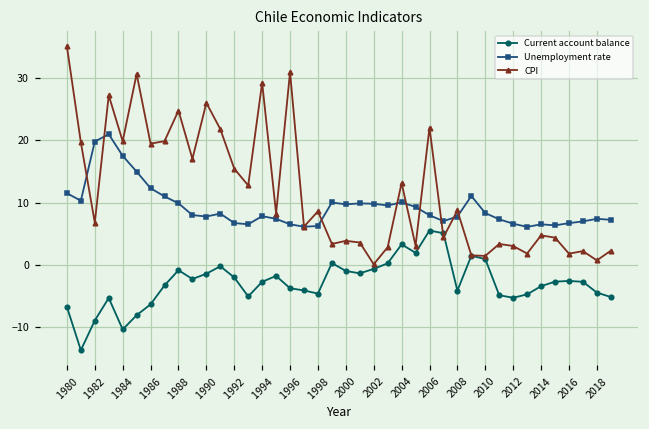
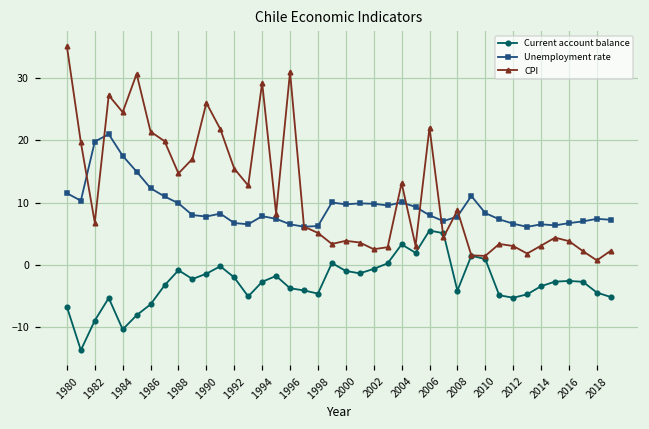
  {
    "CPI": {
      "1980": 35,
      "1982": 7,
-     "1984": 20,
-     "1986": 19,
-     "1988": 25,
+     "1984": 25,
+     "1986": 21,
+     "1988": 15,
      "1990": 26,
      "1992": 15,
      "1994": 29,
      "1996": 31,
-     "1998": 9,
+     "1998": 5,
      "2000": 4,
-     "2002": 0,
+     "2002": 2,
      "2004": 13,
      "2006": 22,
      "2008": 9,
      "2010": 1,
      "2012": 3,
-     "2014": 5,
-     "2016": 2,
+     "2014": 3,
+     "2016": 4,
      "2018": 1
    }
  }
